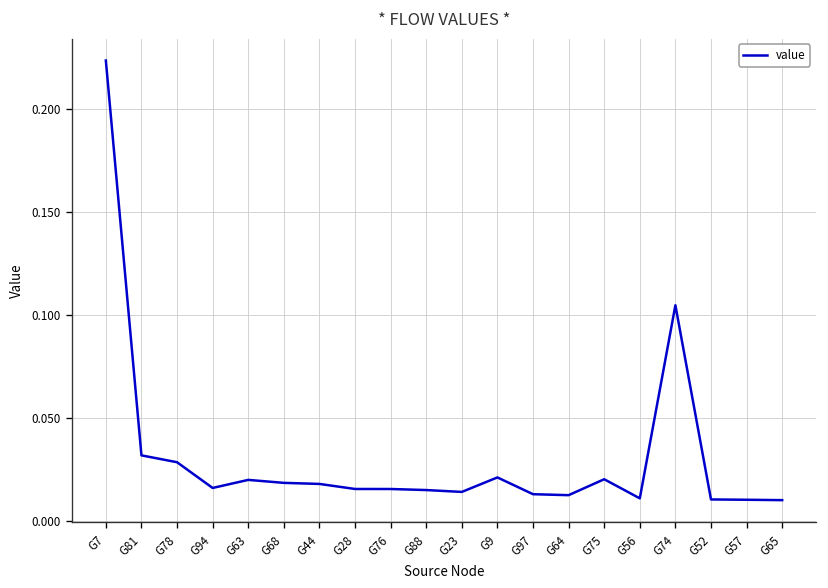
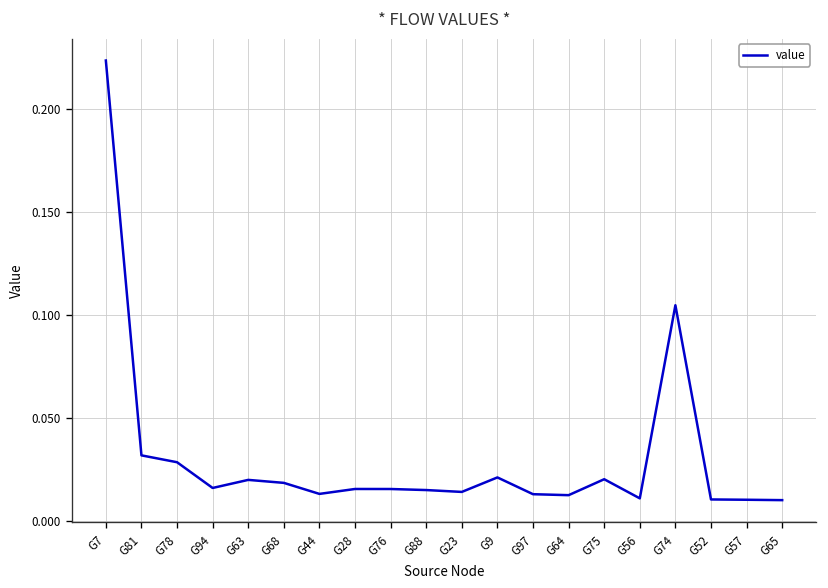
  {
    "G7": 0.224,
    "G81": 0.032,
    "G78": 0.029,
    "G94": 0.016,
    "G63": 0.020,
    "G68": 0.018,
-   "G44": 0.018,
+   "G44": 0.013,
    "G28": 0.016,
    "G76": 0.016,
    "G88": 0.015,
    "G23": 0.014,
    "G9": 0.021,
    "G97": 0.013,
    "G64": 0.013,
    "G75": 0.020,
    "G56": 0.011,
    "G74": 0.105,
    "G52": 0.010,
    "G57": 0.010,
    "G65": 0.010
  }
